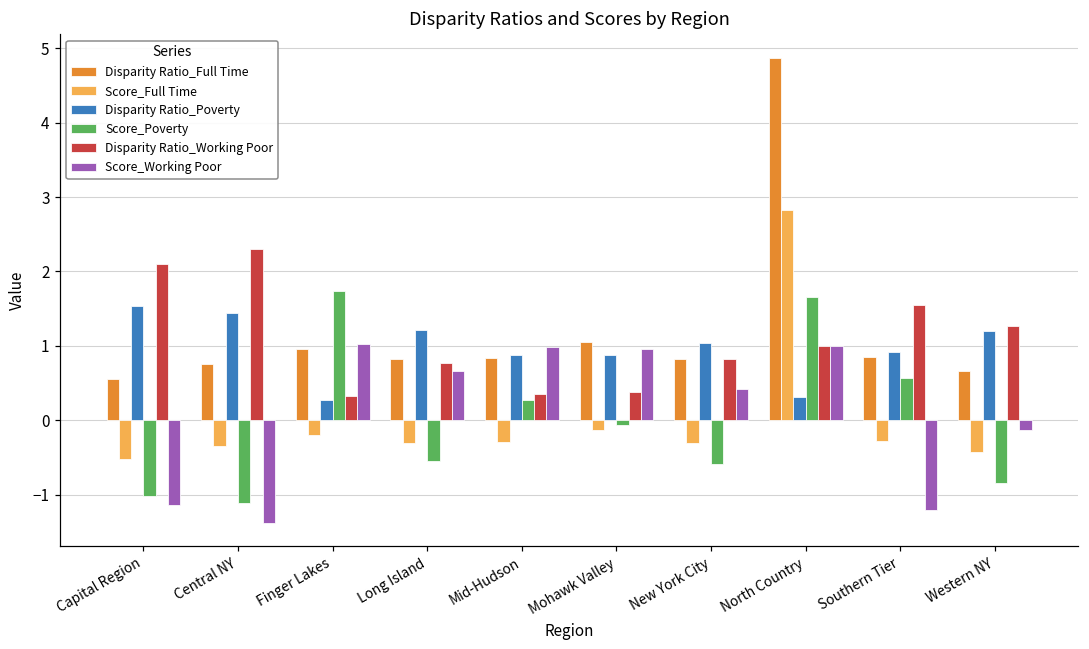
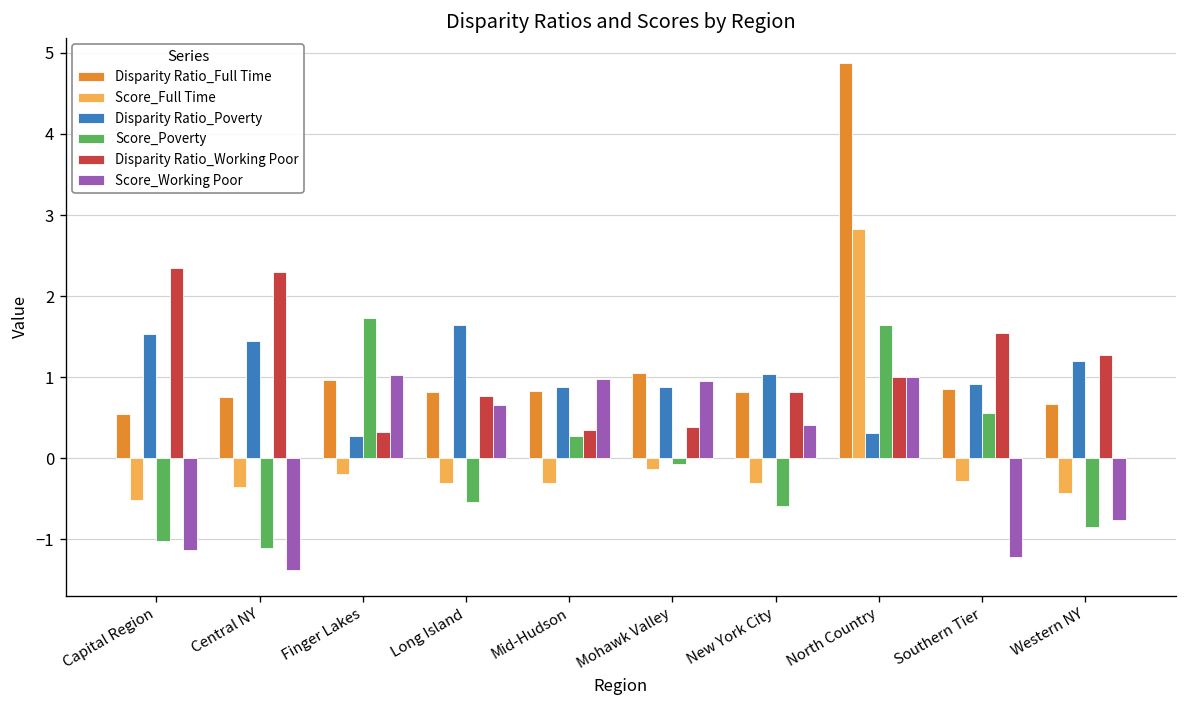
  {
    "Disparity Ratio_Poverty": {
      "Capital Region": 1.5,
      "Central NY": 1.4,
      "Finger Lakes": 0.3,
-     "Long Island": 1.2,
+     "Long Island": 1.6,
      "Mid-Hudson": 0.9,
      "Mohawk Valley": 0.9,
      "New York City": 1.0,
      "North Country": 0.3,
      "Southern Tier": 0.9,
      "Western NY": 1.2
    },
    "Score_Poverty": {
      "Capital Region": -1.0,
      "Central NY": -1.1,
      "Finger Lakes": 1.7,
      "Long Island": -0.5,
      "Mid-Hudson": 0.3,
      "Mohawk Valley": -0.1,
      "New York City": -0.6,
      "North Country": 1.7,
      "Southern Tier": 0.6,
      "Western NY": -0.8
    },
    "Disparity Ratio_Working Poor": {
-     "Capital Region": 2.1,
+     "Capital Region": 2.4,
      "Central NY": 2.3,
      "Finger Lakes": 0.3,
      "Long Island": 0.8,
      "Mid-Hudson": 0.4,
      "Mohawk Valley": 0.4,
      "New York City": 0.8,
      "North Country": 1.0,
      "Southern Tier": 1.6,
      "Western NY": 1.3
    },
    "Score_Working Poor": {
      "Capital Region": -1.1,
      "Central NY": -1.4,
      "Finger Lakes": 1.0,
      "Long Island": 0.7,
      "Mid-Hudson": 1.0,
      "Mohawk Valley": 1.0,
      "New York City": 0.4,
      "North Country": 1.0,
      "Southern Tier": -1.2,
-     "Western NY": -0.1
+     "Western NY": -0.8
    }
  }
